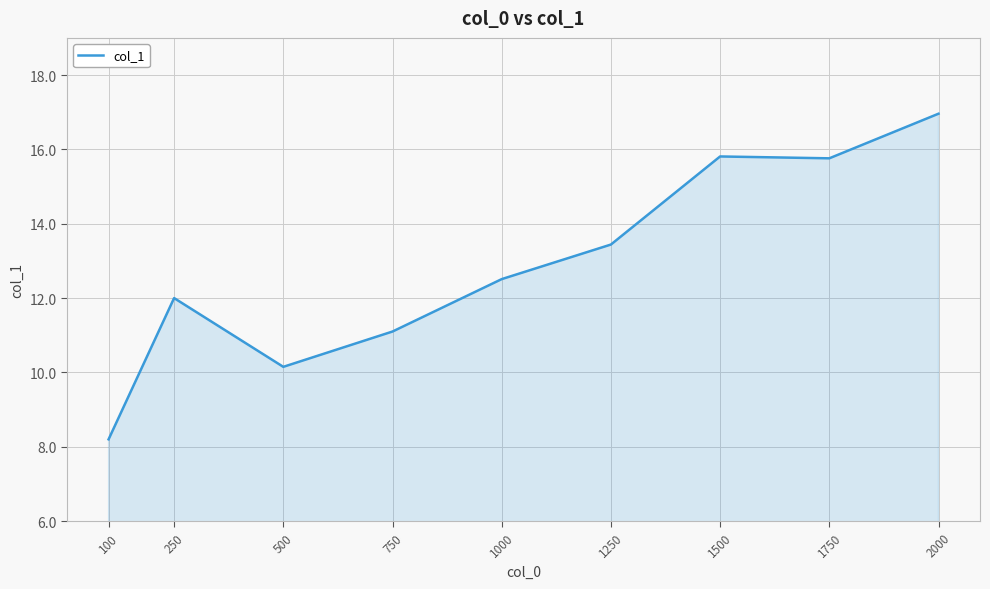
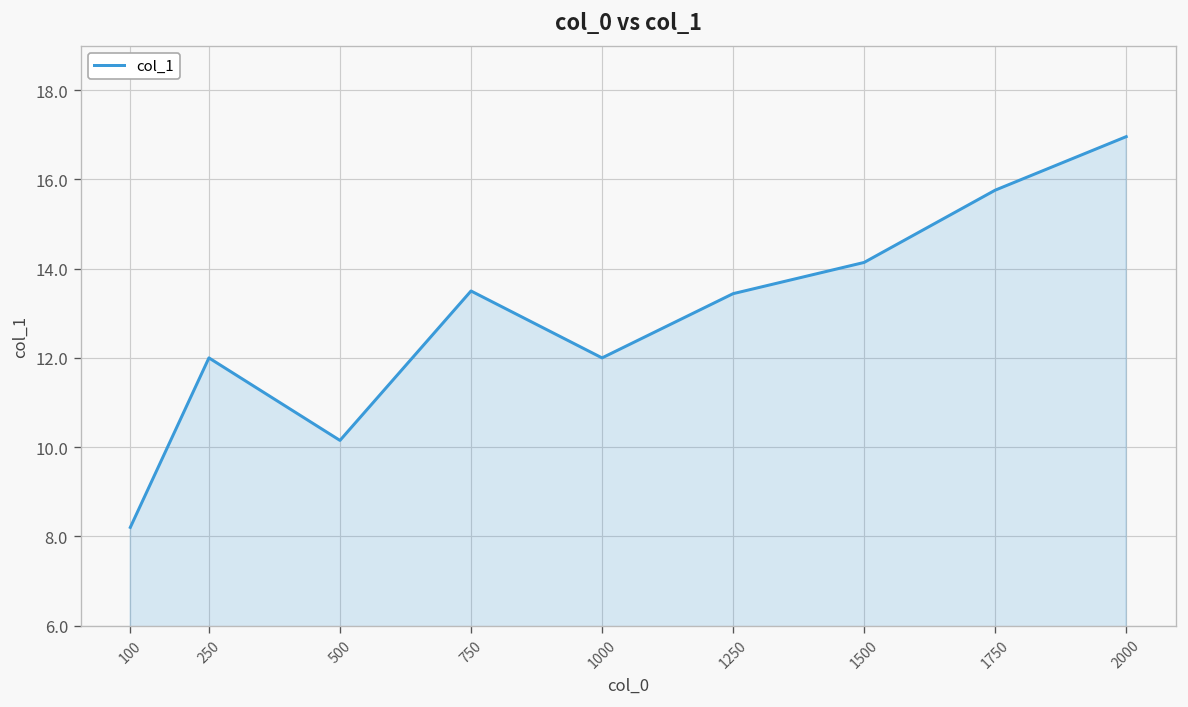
  {
    "100": 8.2,
    "250": 12.0,
    "500": 10.2,
-   "750": 11.1,
-   "1000": 12.5,
+   "750": 13.5,
+   "1000": 12.0,
    "1250": 13.4,
-   "1500": 15.8,
+   "1500": 14.1,
    "1750": 15.8,
    "2000": 17.0
  }
